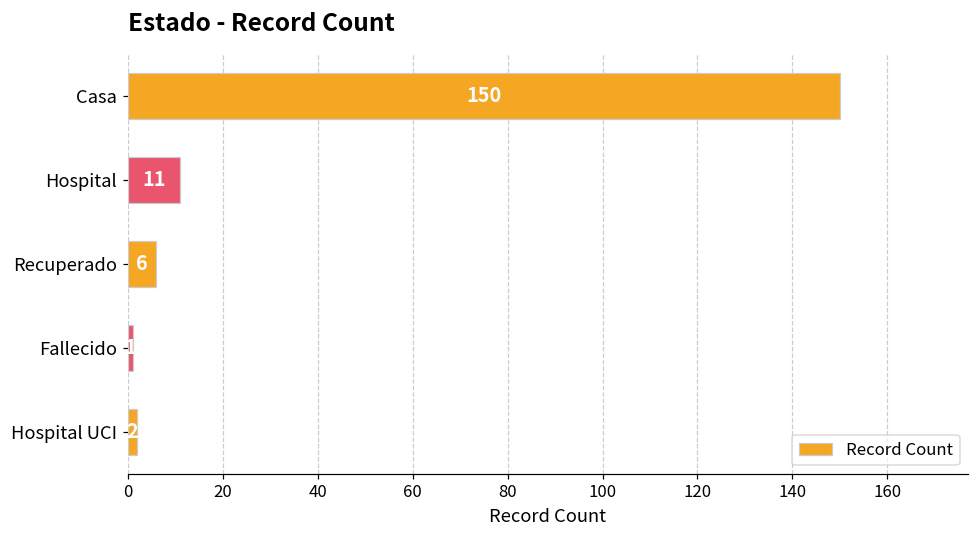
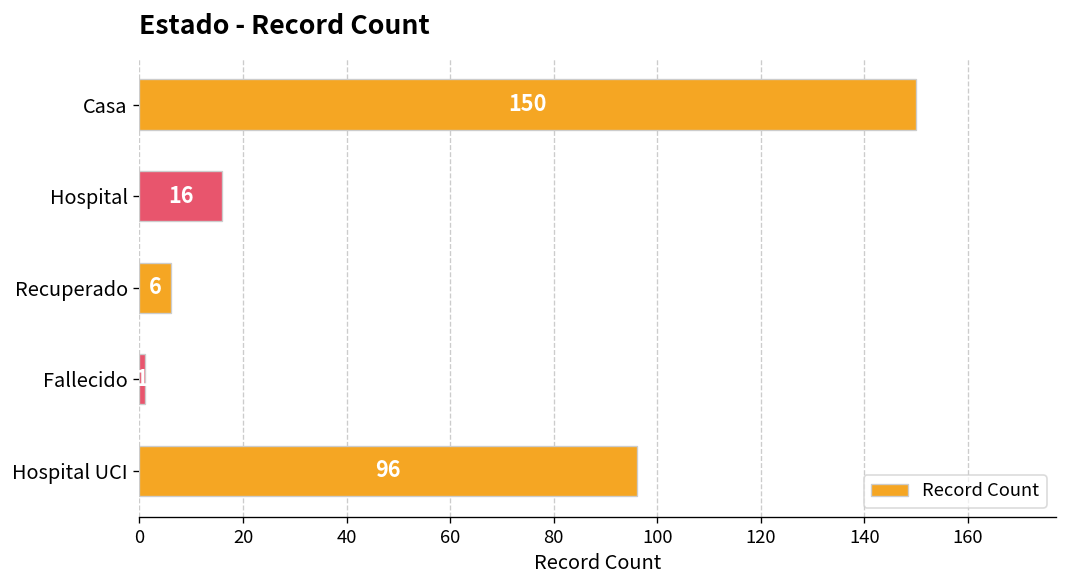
  {
    "Casa": 150,
-   "Hospital": 11,
+   "Hospital": 16,
    "Recuperado": 6,
-   "Hospital UCI": 2
+   "Hospital UCI": 96
  }
